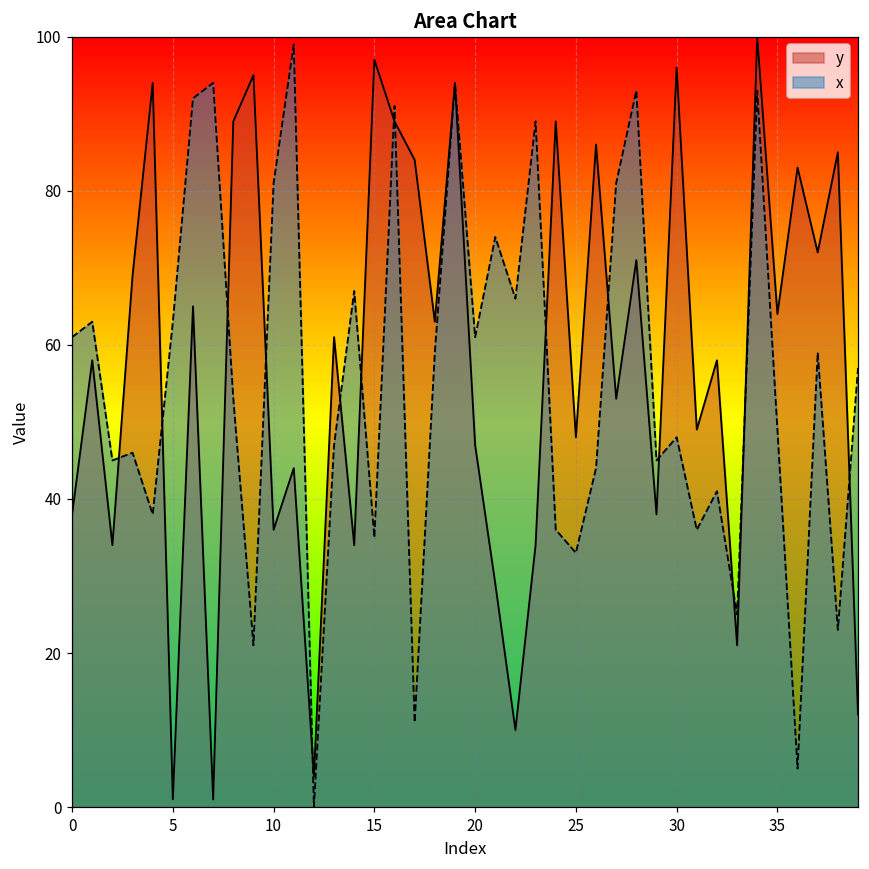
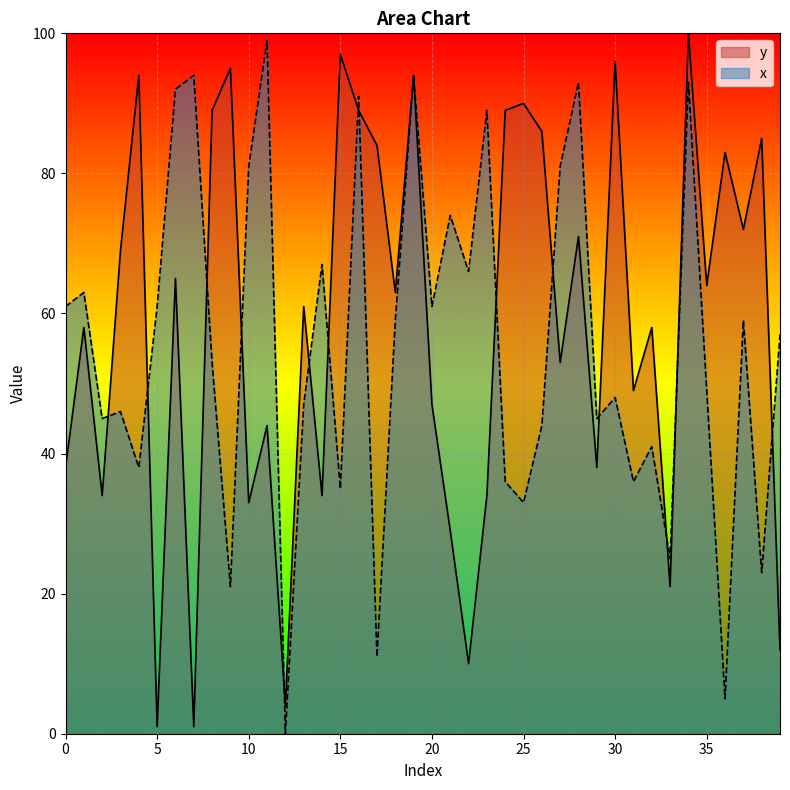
  {
    "y": {
      "0": 38,
      "5": 1,
-     "10": 36,
+     "10": 33,
      "15": 97,
      "20": 47,
-     "25": 48,
+     "25": 90,
      "30": 96,
      "35": 64
    },
    "x": {
      "0": 61,
-     "5": 63,
+     "5": 61,
      "10": 81,
      "15": 35,
      "20": 61,
      "25": 33,
      "30": 48,
      "35": 49
    }
  }
